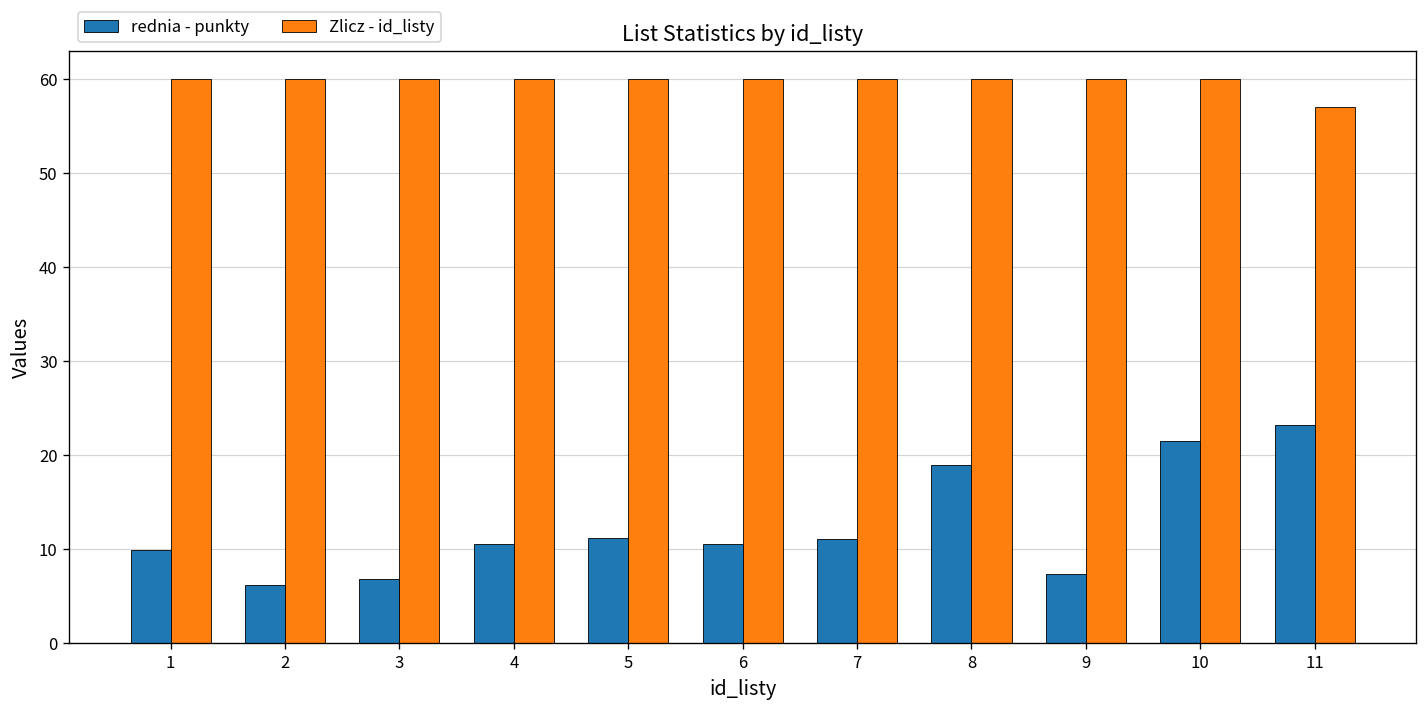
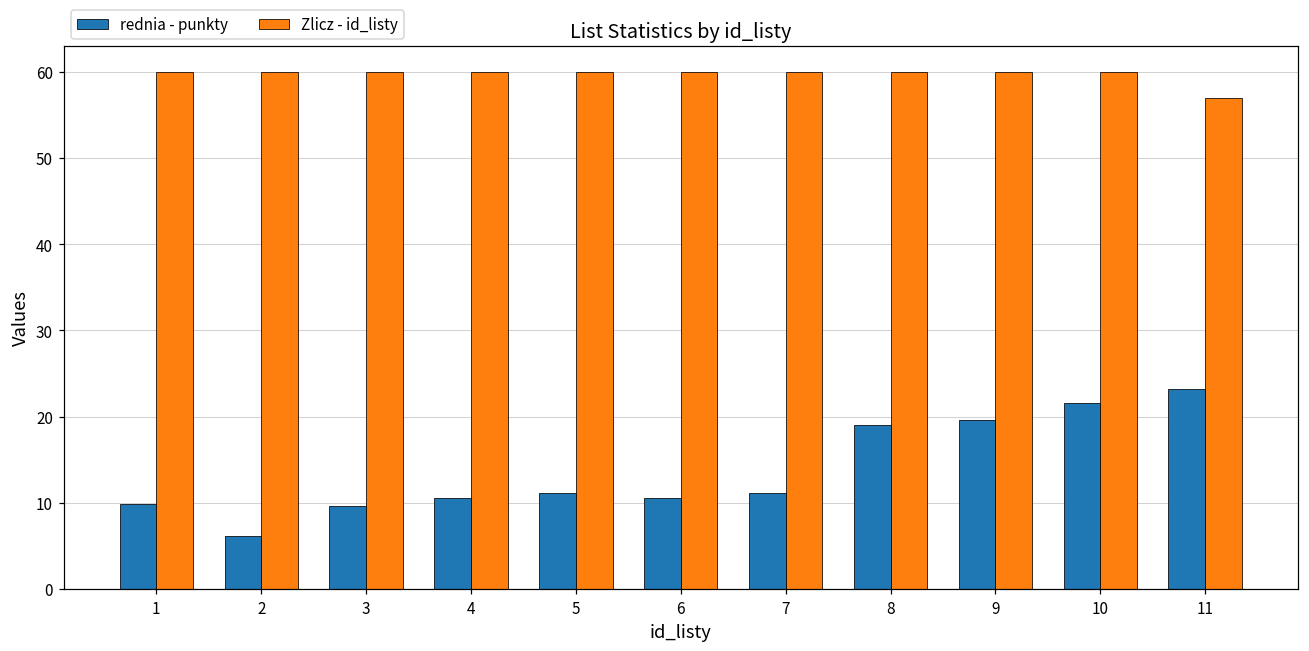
  {
    "rednia - punkty": {
      "1": 10,
      "2": 6,
-     "3": 7,
+     "3": 10,
      "4": 11,
      "5": 11,
      "6": 11,
      "7": 11,
      "8": 19,
-     "9": 7,
+     "9": 20,
      "10": 22,
      "11": 23
    },
    "Zlicz - id_listy": {
      "1": 60,
      "2": 60,
      "3": 60,
      "4": 60,
      "5": 60,
      "6": 60,
      "7": 60,
      "8": 60,
      "9": 60,
      "10": 60,
      "11": 57
    }
  }
